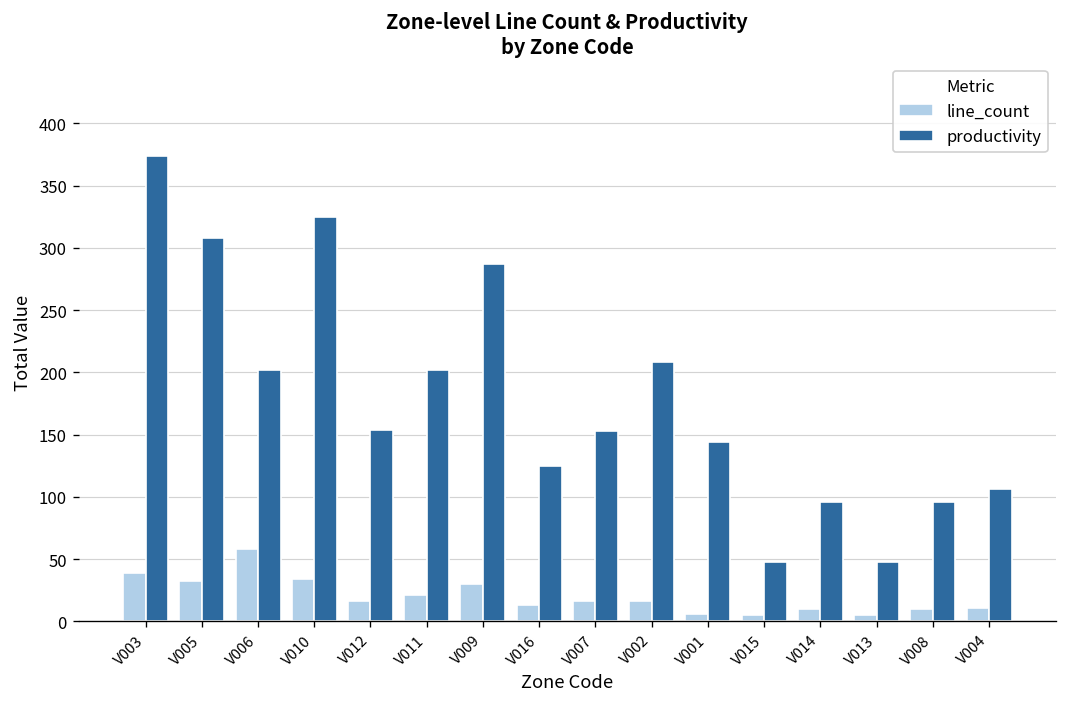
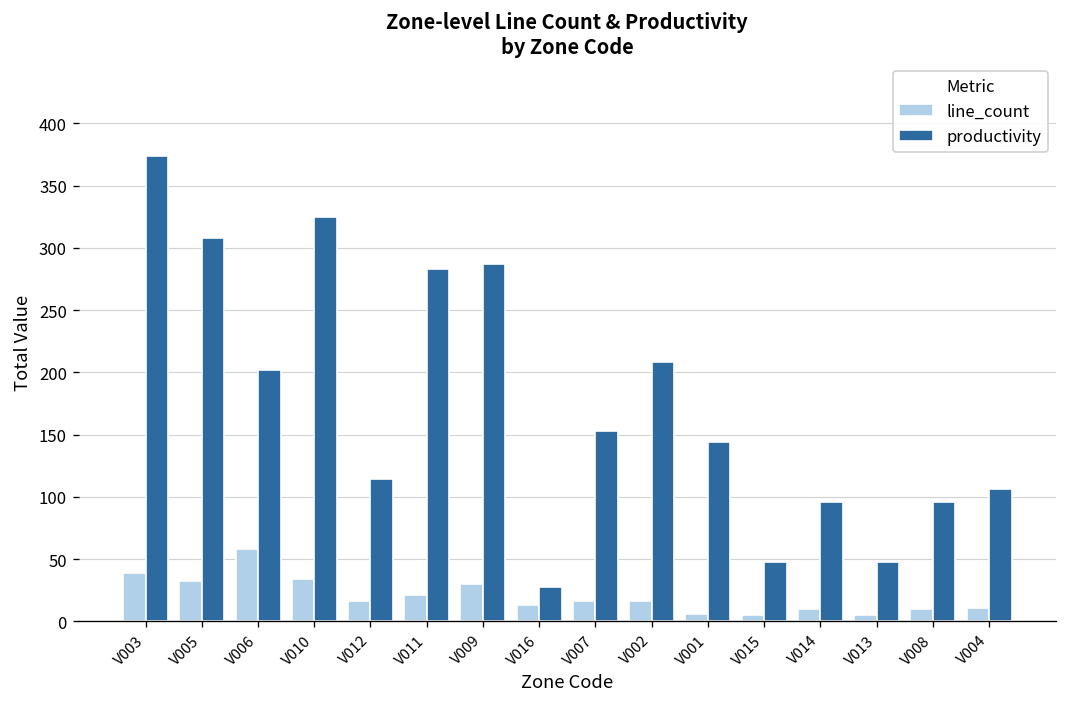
  {
    "line_count": {
      "V003": 39,
      "V005": 32,
      "V006": 58,
      "V010": 34,
      "V012": 16,
      "V011": 21,
      "V009": 30,
      "V016": 13,
      "V007": 16,
      "V002": 16,
      "V001": 6,
      "V015": 5,
      "V014": 10,
      "V013": 5,
      "V008": 10,
      "V004": 11
    },
    "productivity": {
      "V003": 374,
      "V005": 308,
      "V006": 202,
      "V010": 325,
-     "V012": 154,
-     "V011": 202,
+     "V012": 114,
+     "V011": 283,
      "V009": 287,
-     "V016": 125,
+     "V016": 27,
      "V007": 153,
      "V002": 208,
      "V001": 144,
      "V015": 48,
      "V014": 96,
      "V013": 48,
      "V008": 96,
      "V004": 106
    }
  }
